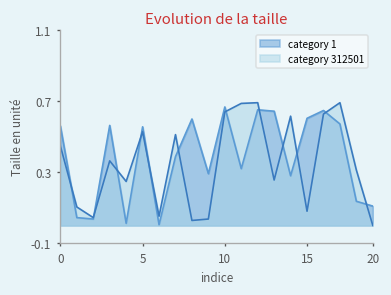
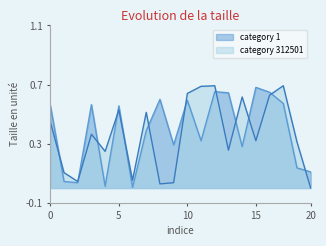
  {
    "category 1": {
      "0": 0.56,
      "5": 0.56,
-     "10": 0.67,
-     "15": 0.60,
+     "10": 0.59,
+     "15": 0.68,
      "20": 0.11
    },
    "category 312501": {
      "0": 0.45,
      "5": 0.53,
      "10": 0.64,
-     "15": 0.08,
+     "15": 0.32,
      "20": 0.00
    }
  }
